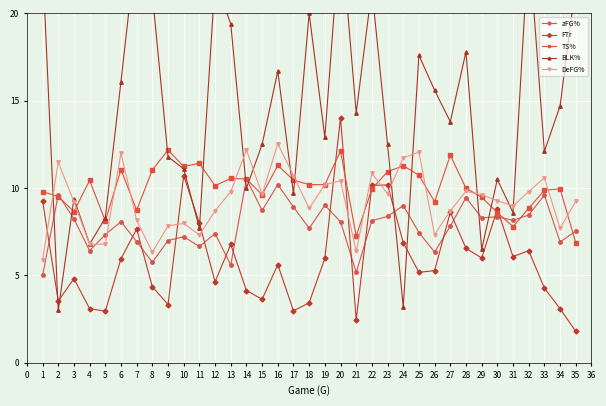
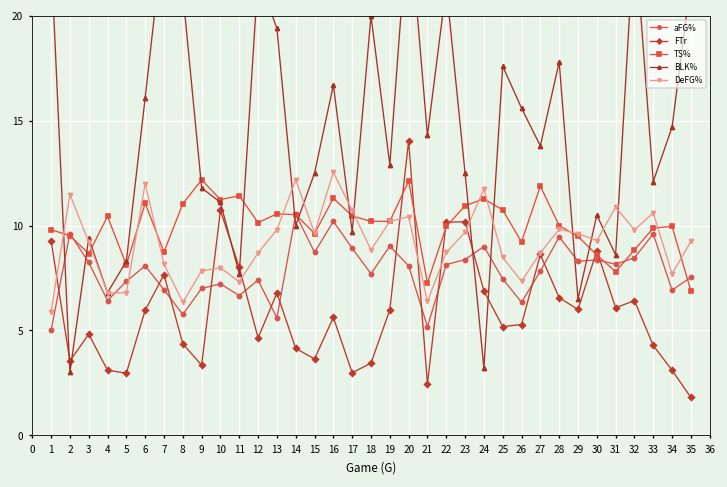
  {
    "DeFG%": {
      "1": 5.9,
      "2": 11.5,
      "3": 9.2,
      "5": 6.8,
      "6": 12.0,
      "7": 8.2,
      "8": 6.3,
      "9": 7.8,
      "10": 8.0,
      "11": 7.3,
      "12": 8.7,
      "13": 9.8,
      "14": 12.2,
      "16": 12.5,
      "17": 10.7,
      "18": 8.8,
      "20": 10.4,
      "21": 6.4,
-     "22": 10.8,
+     "22": 8.7,
      "23": 9.7,
      "24": 11.7,
-     "25": 12.1,
+     "25": 8.5,
      "26": 7.3,
      "28": 9.8,
      "30": 9.3,
-     "31": 9.0,
+     "31": 10.9,
      "32": 9.8,
      "33": 10.6,
      "34": 7.7,
      "35": 9.2
    }
  }
